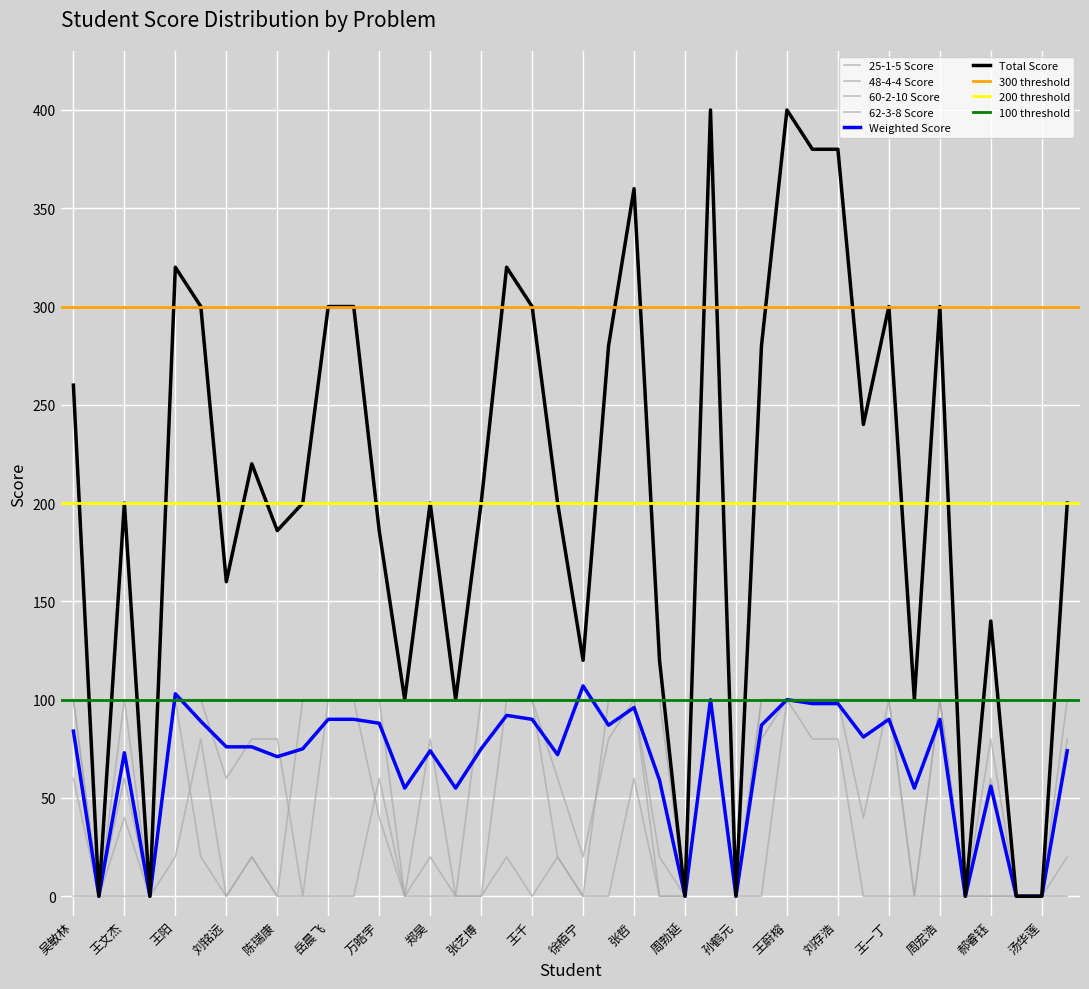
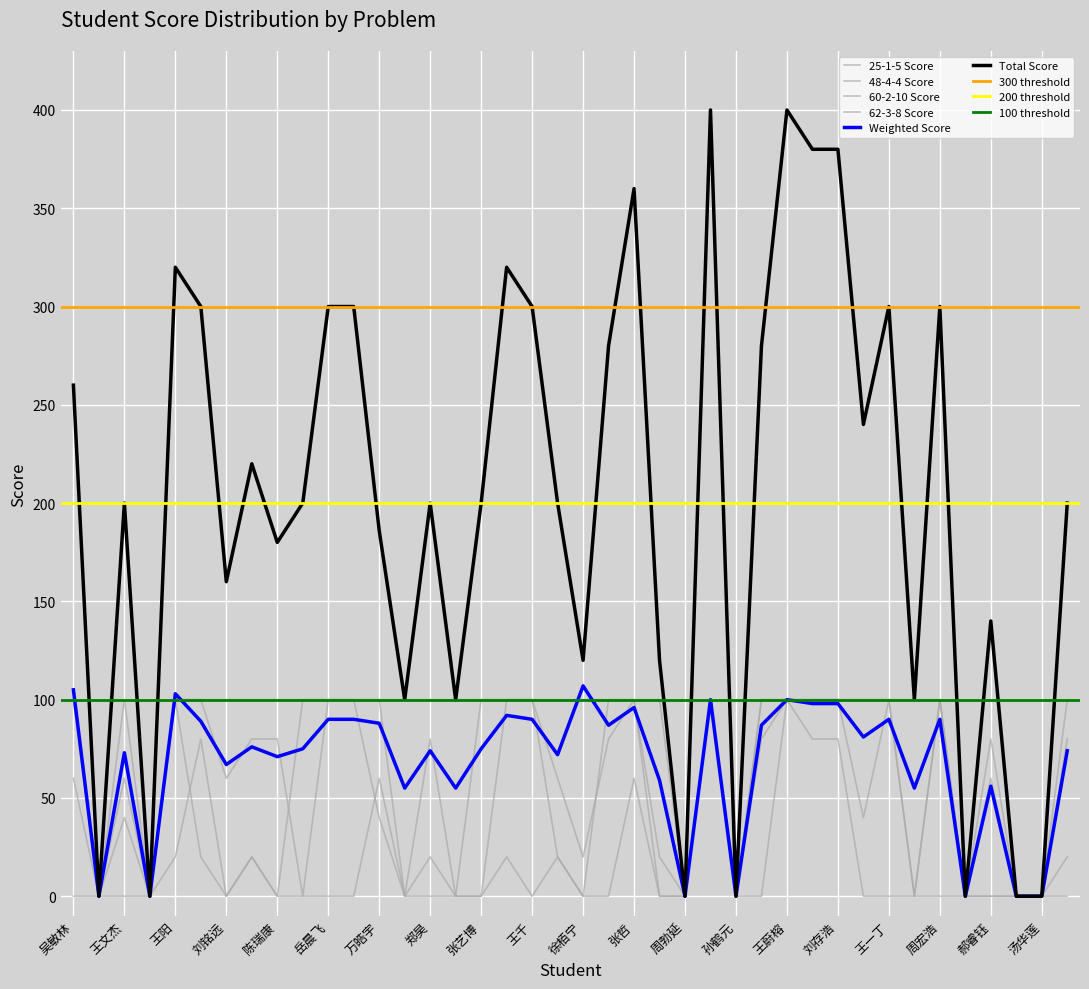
  {
    "Weighted Score": {
-     "吴敏林": 84,
+     "吴敏林": 105,
      "王文杰": 73,
      "王阳": 103,
-     "刘铭远": 76,
+     "刘铭远": 67,
      "陈瑞康": 71,
      "岳晨飞": 90,
      "万皓宇": 88,
      "郑昊": 74,
      "张艺博": 75,
      "王千": 90,
      "徐栢宁": 107,
      "张哲": 96,
      "刘存浩": 98,
      "王一丁": 90,
      "周宏浩": 90,
      "郝睿钰": 56
    },
    "Total Score": {
      "吴敏林": 260,
      "王文杰": 200,
      "王阳": 320,
      "刘铭远": 160,
-     "陈瑞康": 186,
+     "陈瑞康": 180,
      "岳晨飞": 300,
      "万皓宇": 186,
      "郑昊": 200,
      "张艺博": 200,
      "王千": 300,
      "徐栢宁": 120,
      "张哲": 360,
      "王蔚榕": 400,
      "刘存浩": 380,
      "王一丁": 300,
      "周宏浩": 300,
      "郝睿钰": 140
    }
  }
